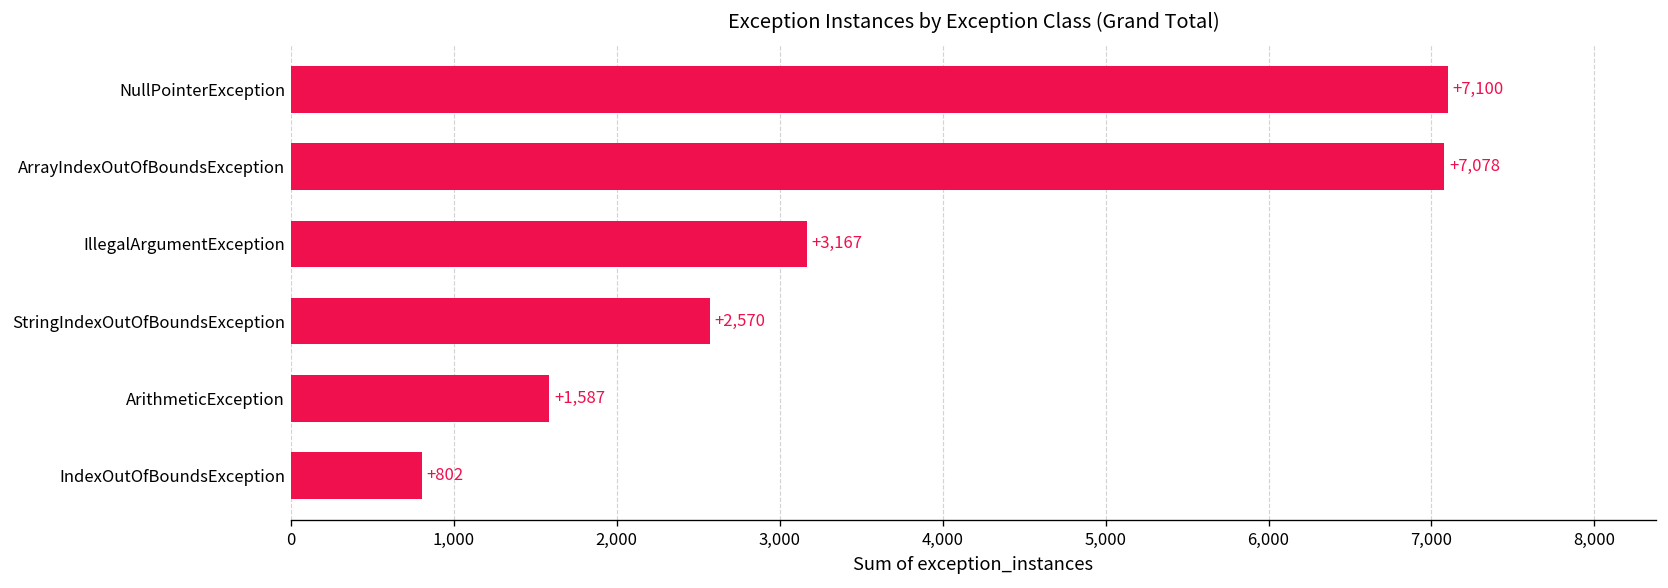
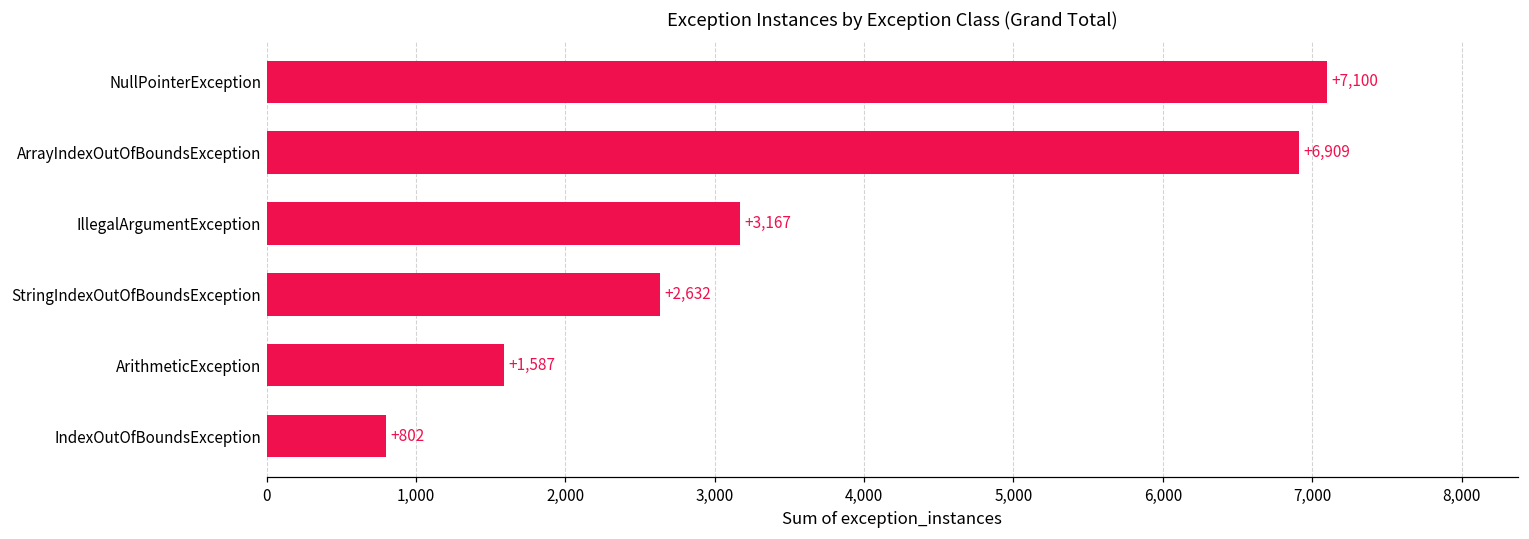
  {
    "NullPointerException": "+7,100",
-   "ArrayIndexOutOfBoundsException": "+7,078",
+   "ArrayIndexOutOfBoundsException": "+6,909",
    "IllegalArgumentException": "+3,167",
-   "StringIndexOutOfBoundsException": "+2,570",
+   "StringIndexOutOfBoundsException": "+2,632",
    "ArithmeticException": "+1,587",
    "IndexOutOfBoundsException": "+802"
  }
